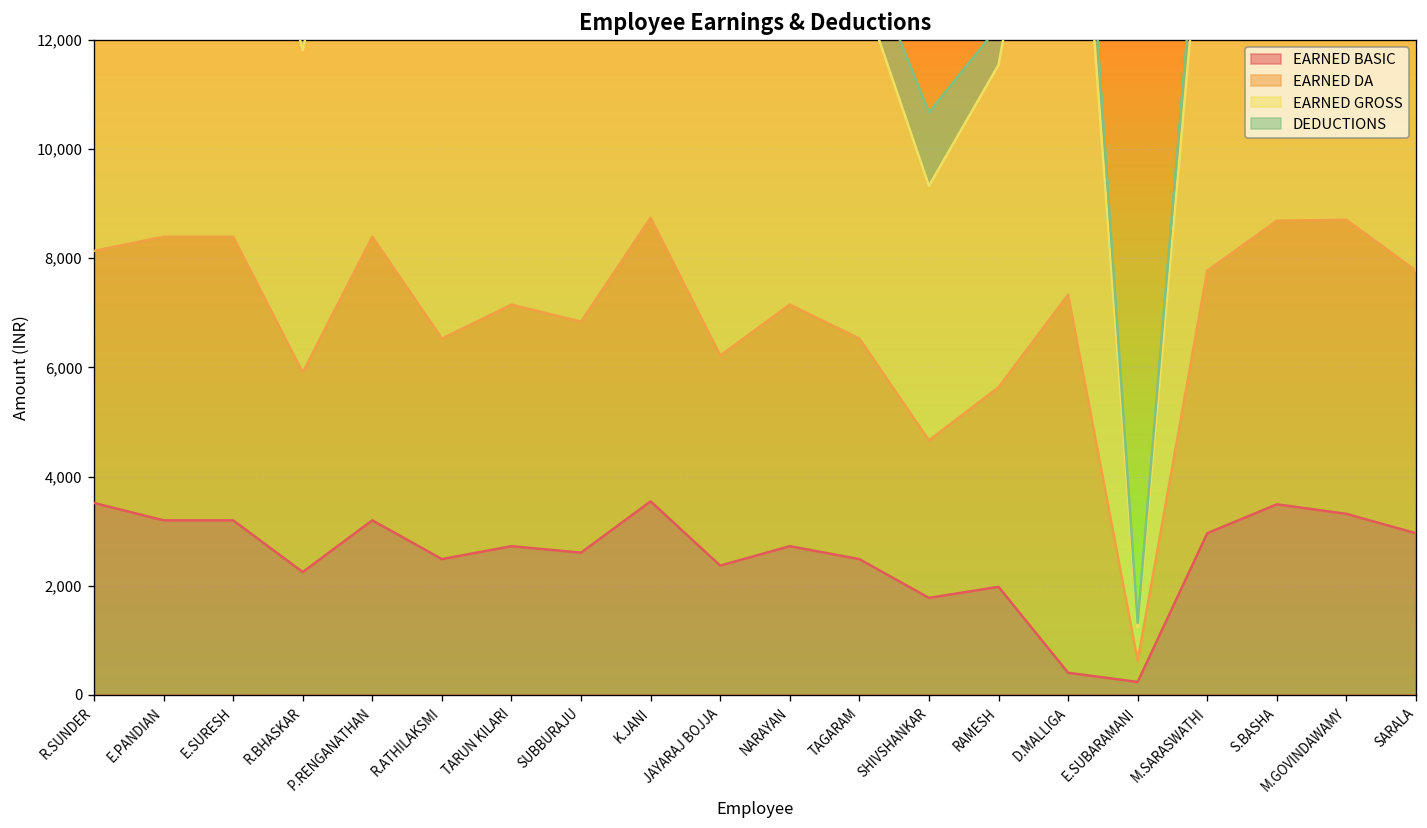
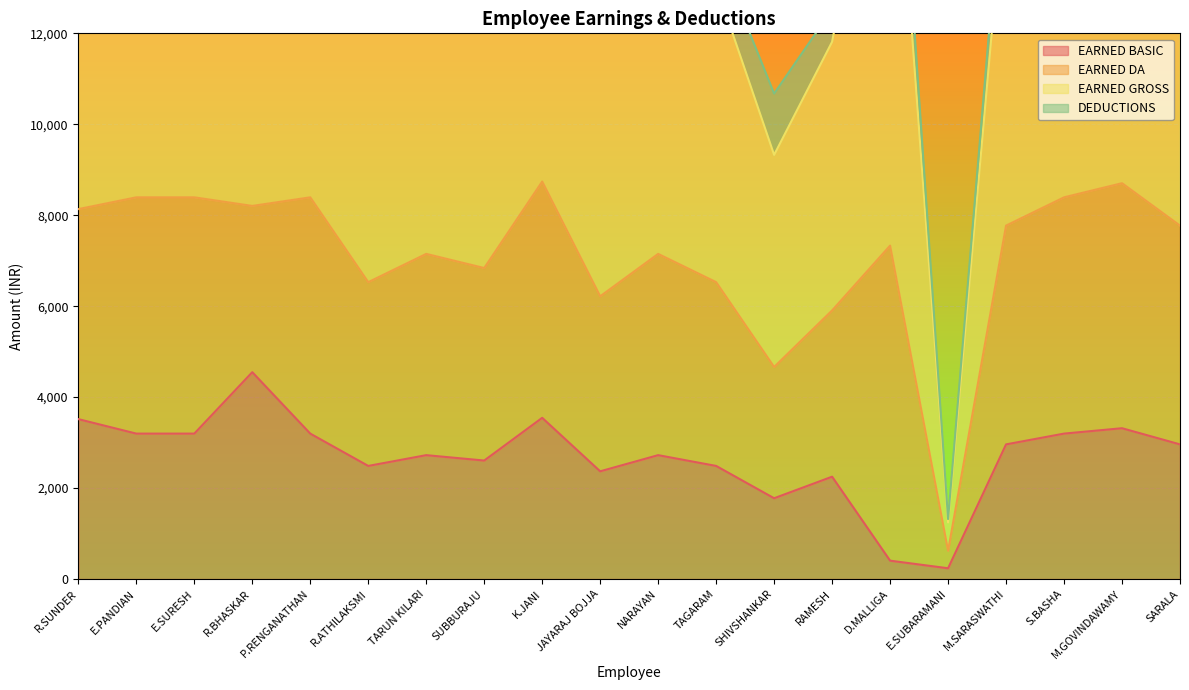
  {
    "EARNED BASIC": {
      "R.SUNDER": "3,500",
      "E.PANDIAN": "3,200",
      "E.SURESH": "3,200",
-     "R.BHASKAR": "2,300",
+     "R.BHASKAR": "4,500",
      "P.RENGANATHAN": "3,200",
      "R.ATHILAKSMI": "2,500",
      "TARUN KILARI": "2,700",
      "SUBBURAJU": "2,600",
      "K.JANI": "3,500",
      "JAYARAJ BOJJA": "2,400",
      "NARAYAN": "2,700",
      "TAGARAM": "2,500",
      "SHIVSHANKAR": "1,800",
-     "RAMESH": "2,000",
+     "RAMESH": "2,300",
      "D.MALLIGA": "400",
      "E.SUBARAMANI": "200",
      "M.SARASWATHI": "3,000",
-     "S.BASHA": "3,500",
+     "S.BASHA": "3,200",
      "M.GOVINDAWAMY": "3,300",
      "SARALA": "3,000"
    },
    "DEDUCTIONS": {
      "SHIVSHANKAR": "1,300",
      "E.SUBARAMANI": "100"
    }
  }
